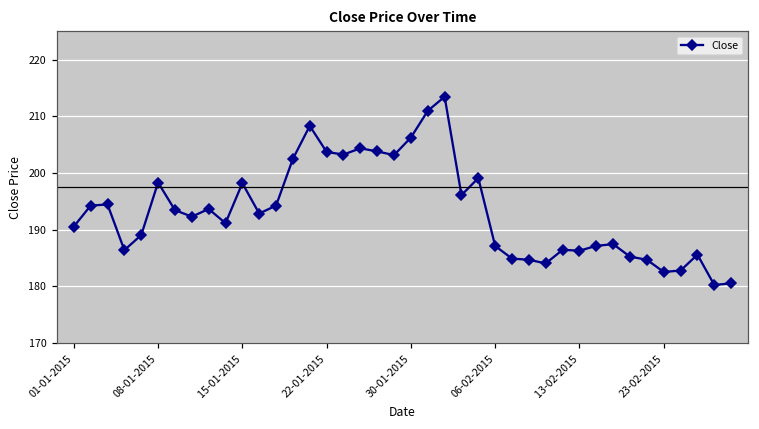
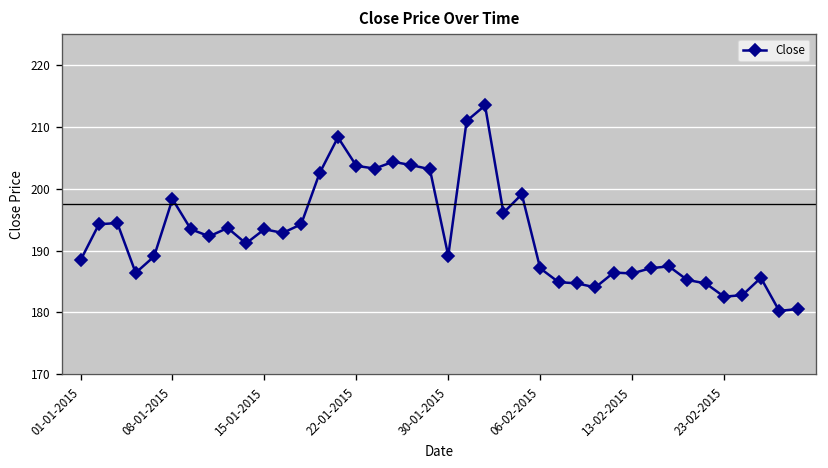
  {
-   "01-01-2015": 191,
+   "01-01-2015": 188,
    "08-01-2015": 198,
-   "15-01-2015": 198,
+   "15-01-2015": 193,
    "22-01-2015": 204,
-   "30-01-2015": 206,
+   "30-01-2015": 189,
    "06-02-2015": 187,
    "13-02-2015": 186,
    "23-02-2015": 183
  }
